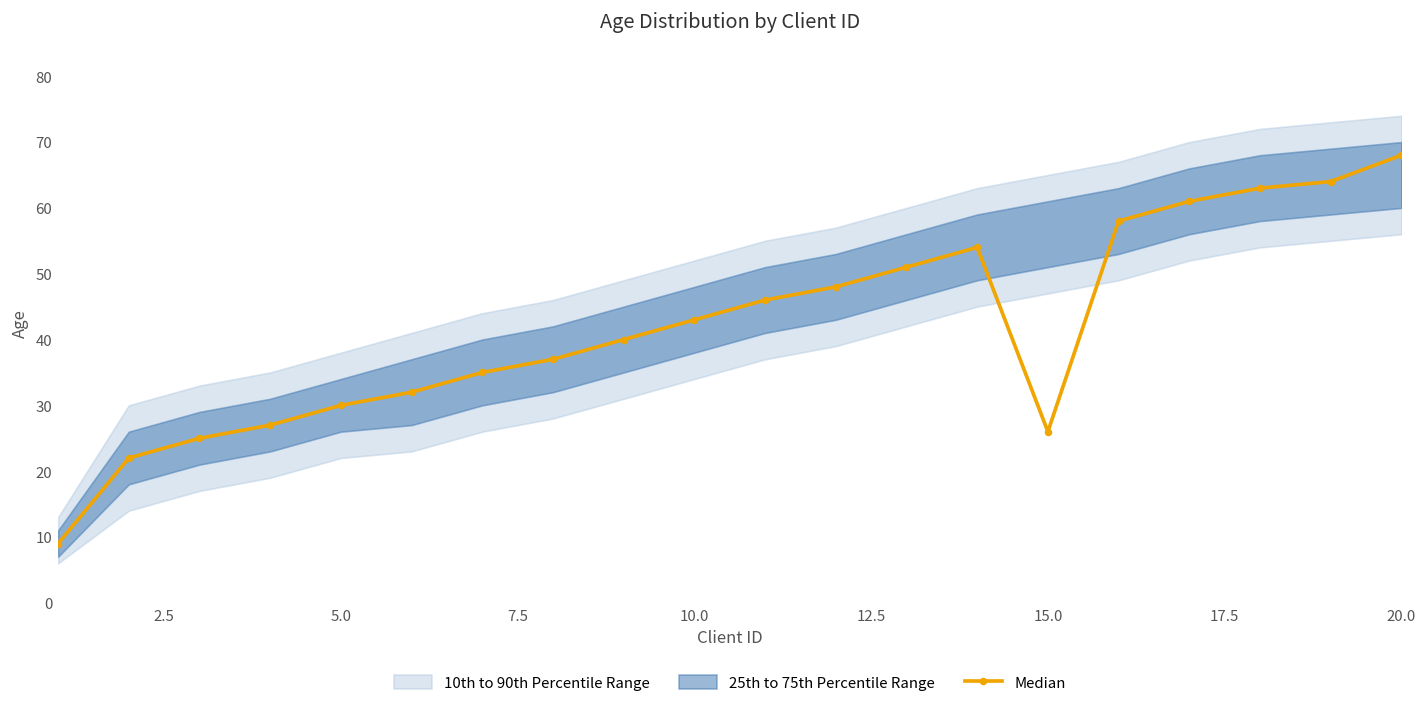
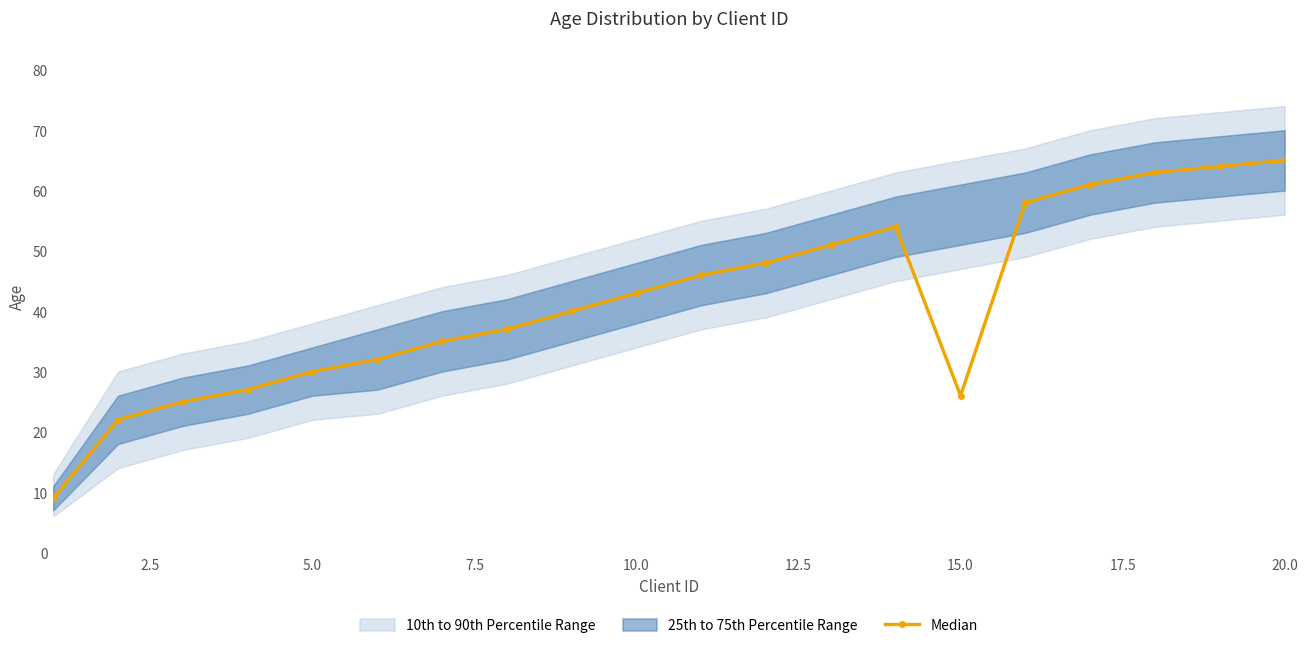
  {
    "Median": {
      "5.0": 30,
      "10.0": 43,
      "15.0": 26,
-     "20.0": 68
+     "20.0": 65
    }
  }
